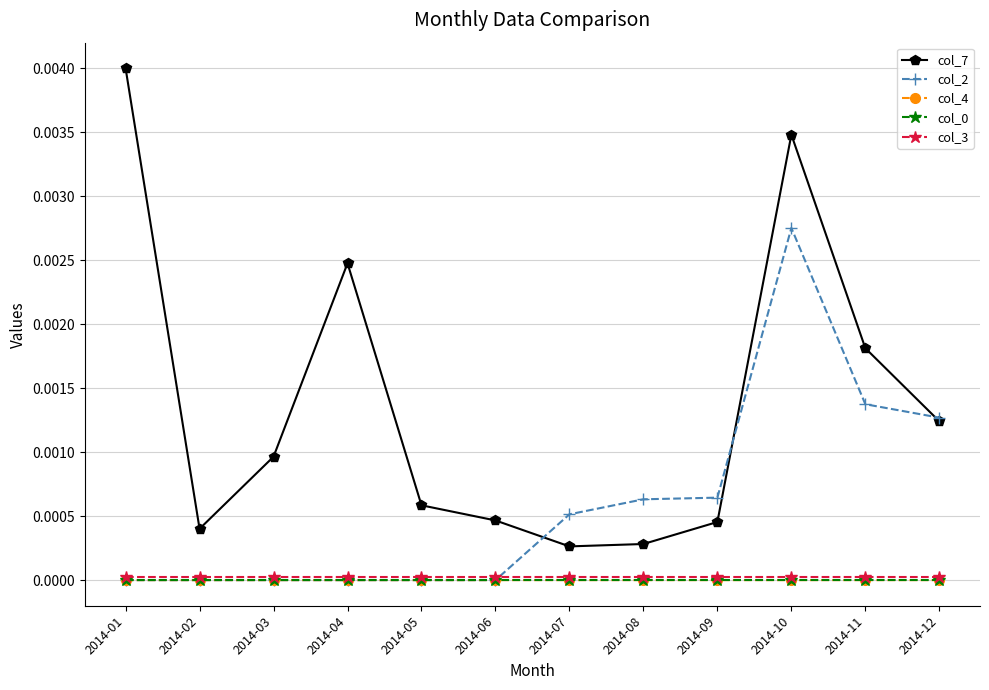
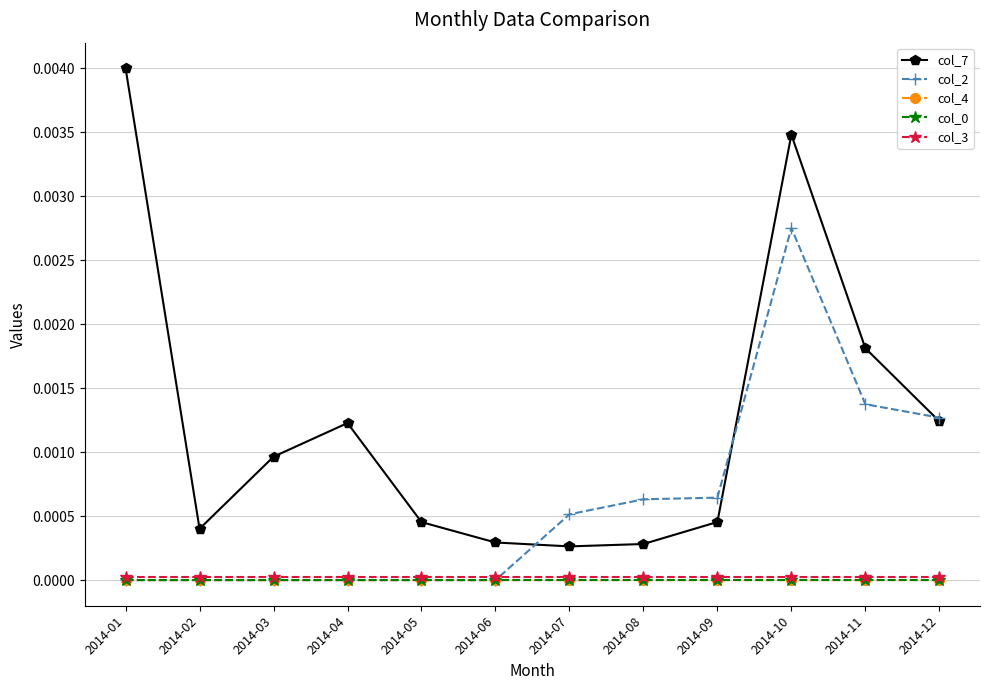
  {
    "col_7": {
      "2014-01": 0.00400,
      "2014-02": 0.00040,
      "2014-03": 0.00096,
-     "2014-04": 0.00248,
-     "2014-05": 0.00058,
-     "2014-06": 0.00047,
+     "2014-04": 0.00123,
+     "2014-05": 0.00045,
+     "2014-06": 0.00029,
      "2014-07": 0.00026,
      "2014-08": 0.00028,
      "2014-09": 0.00045,
      "2014-10": 0.00348,
      "2014-11": 0.00181,
      "2014-12": 0.00124
    },
    "col_2": {
      "2014-07": 0.00051,
      "2014-08": 0.00063,
      "2014-09": 0.00064,
      "2014-10": 0.00275,
      "2014-11": 0.00137,
      "2014-12": 0.00127
    },
    "col_0": {
      "2014-07": 0.00000,
      "2014-08": 0.00000,
      "2014-09": 0.00000,
      "2014-10": 0.00000,
      "2014-11": 0.00000,
      "2014-12": 0.00000
    },
    "col_3": {
      "2014-01": 0.00003,
      "2014-02": 0.00003,
      "2014-03": 0.00003,
      "2014-04": 0.00003,
      "2014-05": 0.00003,
      "2014-06": 0.00003,
      "2014-07": 0.00003,
      "2014-08": 0.00003,
      "2014-09": 0.00003,
      "2014-10": 0.00003,
      "2014-11": 0.00003,
      "2014-12": 0.00003
    }
  }
